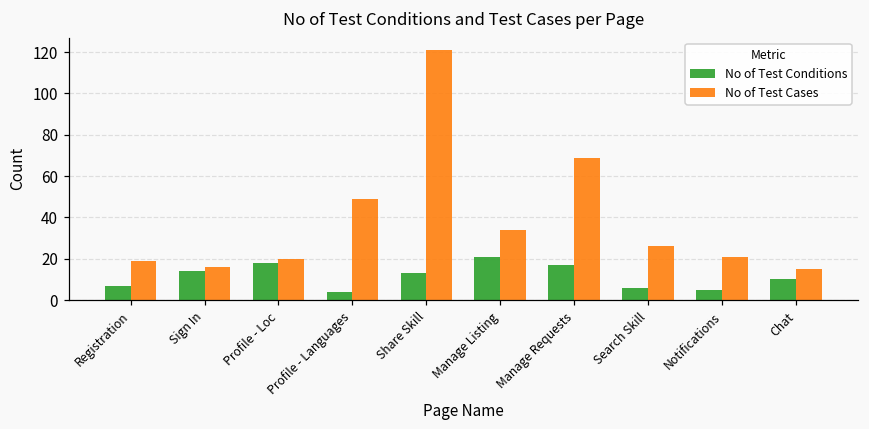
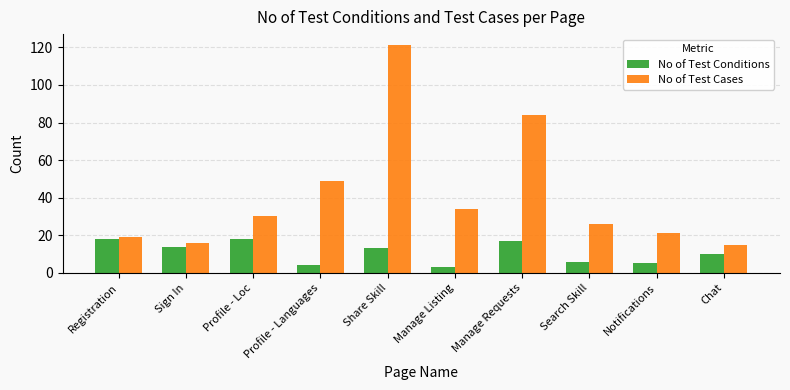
  {
    "No of Test Conditions": {
-     "Registration": 7,
+     "Registration": 18,
      "Sign In": 14,
      "Profile - Loc": 18,
      "Profile - Languages": 4,
      "Share Skill": 13,
-     "Manage Listing": 21,
+     "Manage Listing": 3,
      "Manage Requests": 17,
      "Search Skill": 6,
      "Notifications": 5,
      "Chat": 10
    },
    "No of Test Cases": {
      "Registration": 19,
      "Sign In": 16,
-     "Profile - Loc": 20,
+     "Profile - Loc": 30,
      "Profile - Languages": 49,
      "Share Skill": 121,
      "Manage Listing": 34,
-     "Manage Requests": 69,
+     "Manage Requests": 84,
      "Search Skill": 26,
      "Notifications": 21,
      "Chat": 15
    }
  }
